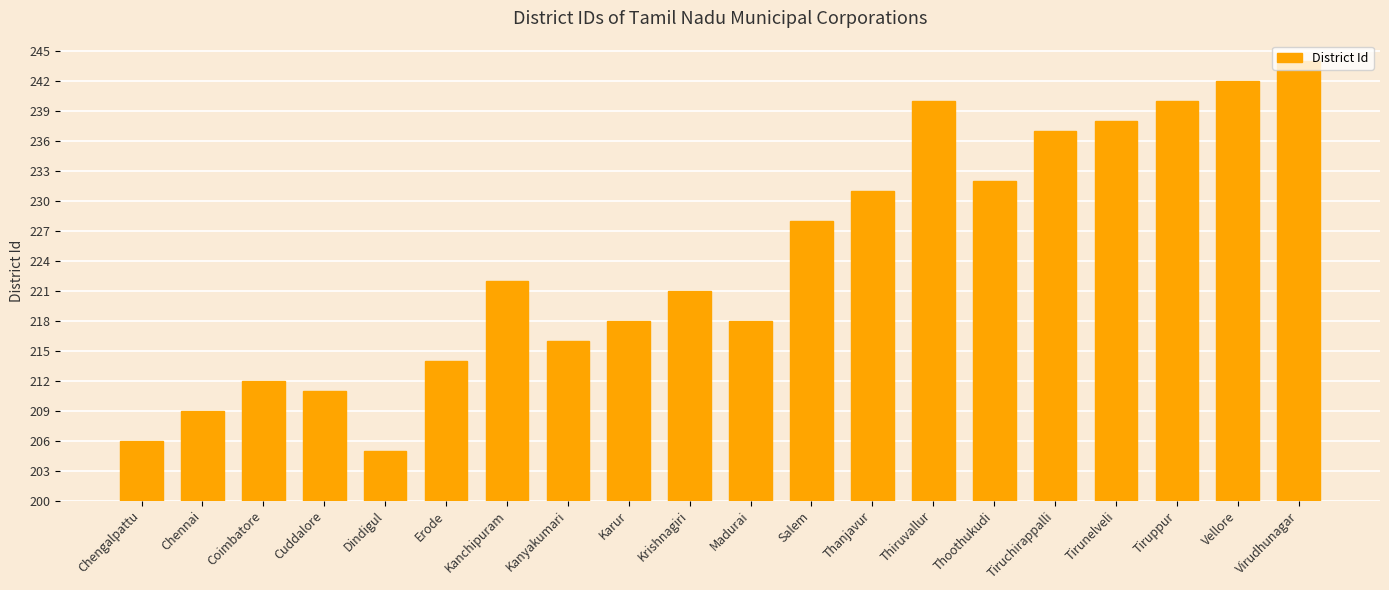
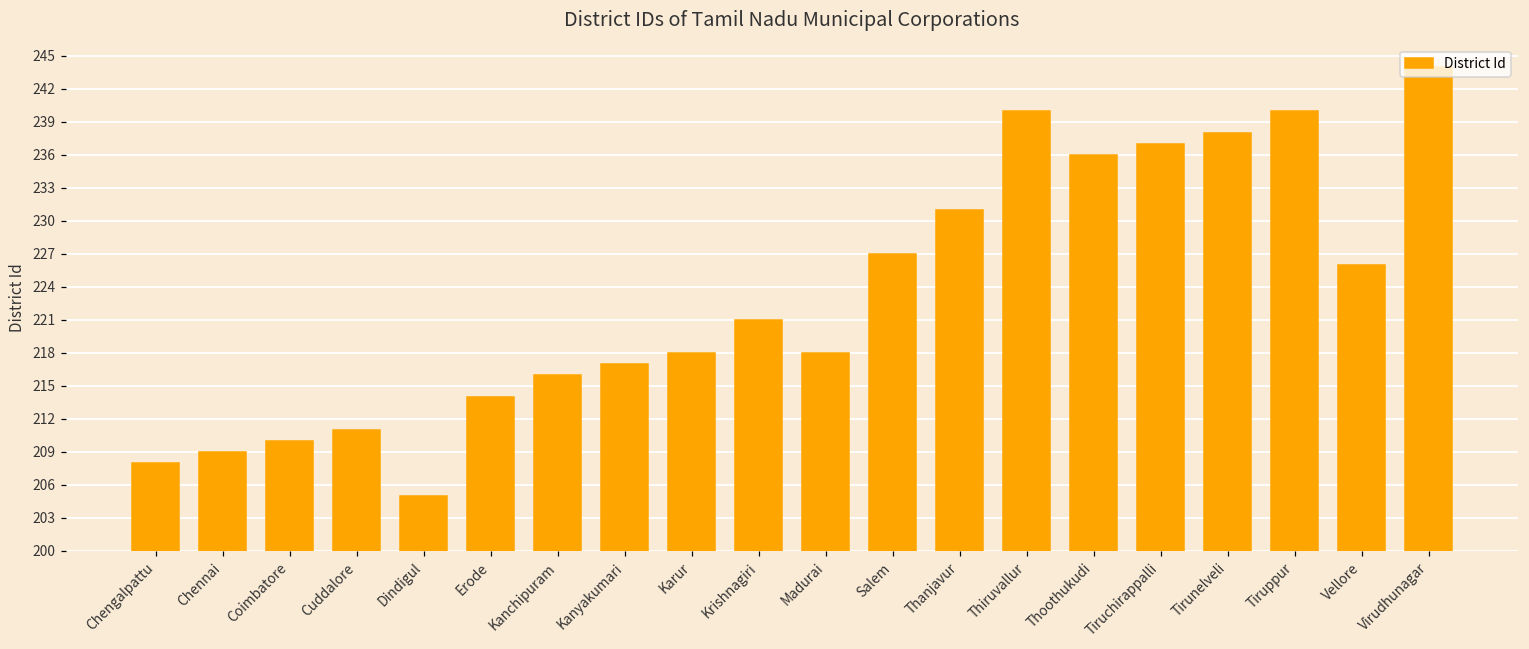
  {
-   "Chengalpattu": 206,
+   "Chengalpattu": 208,
    "Chennai": 209,
-   "Coimbatore": 212,
+   "Coimbatore": 210,
    "Cuddalore": 211,
    "Dindigul": 205,
    "Erode": 214,
-   "Kanchipuram": 222,
-   "Kanyakumari": 216,
+   "Kanchipuram": 216,
+   "Kanyakumari": 217,
    "Karur": 218,
    "Krishnagiri": 221,
    "Madurai": 218,
-   "Salem": 228,
+   "Salem": 227,
    "Thanjavur": 231,
    "Thiruvallur": 240,
-   "Thoothukudi": 232,
+   "Thoothukudi": 236,
    "Tiruchirappalli": 237,
    "Tirunelveli": 238,
    "Tiruppur": 240,
-   "Vellore": 242
+   "Vellore": 226
  }
